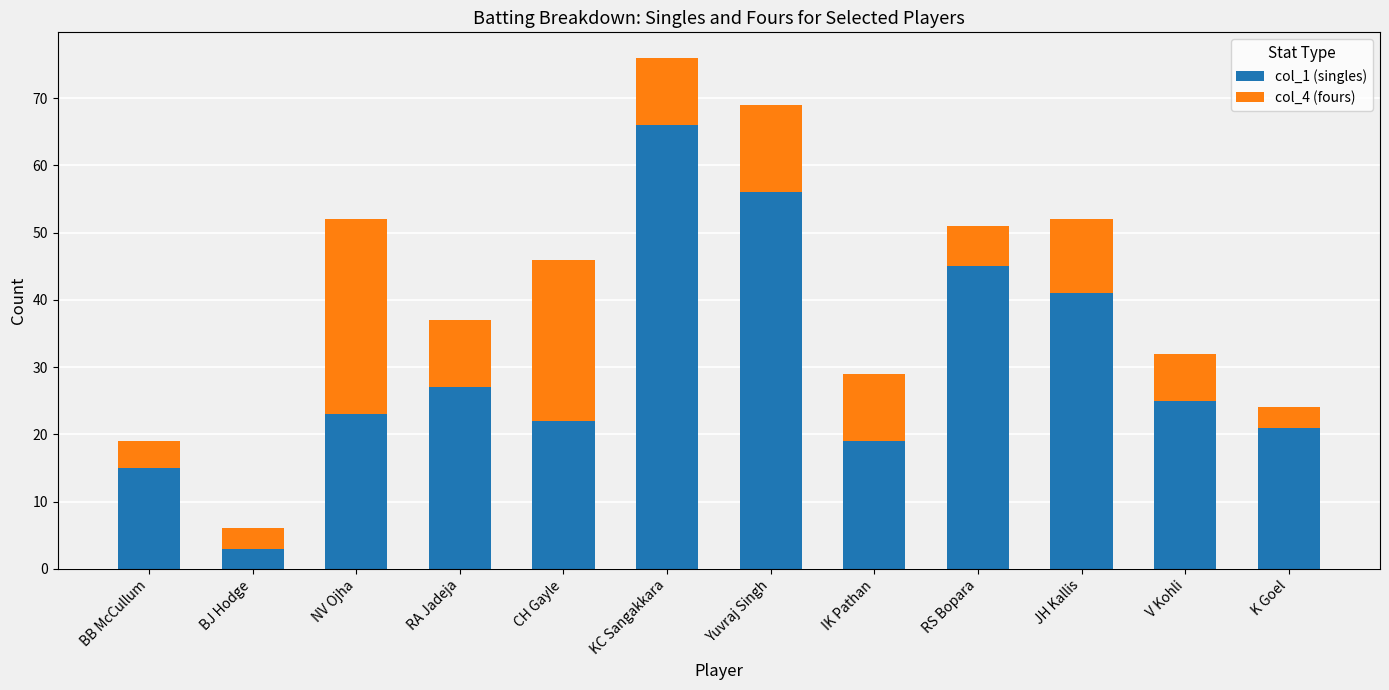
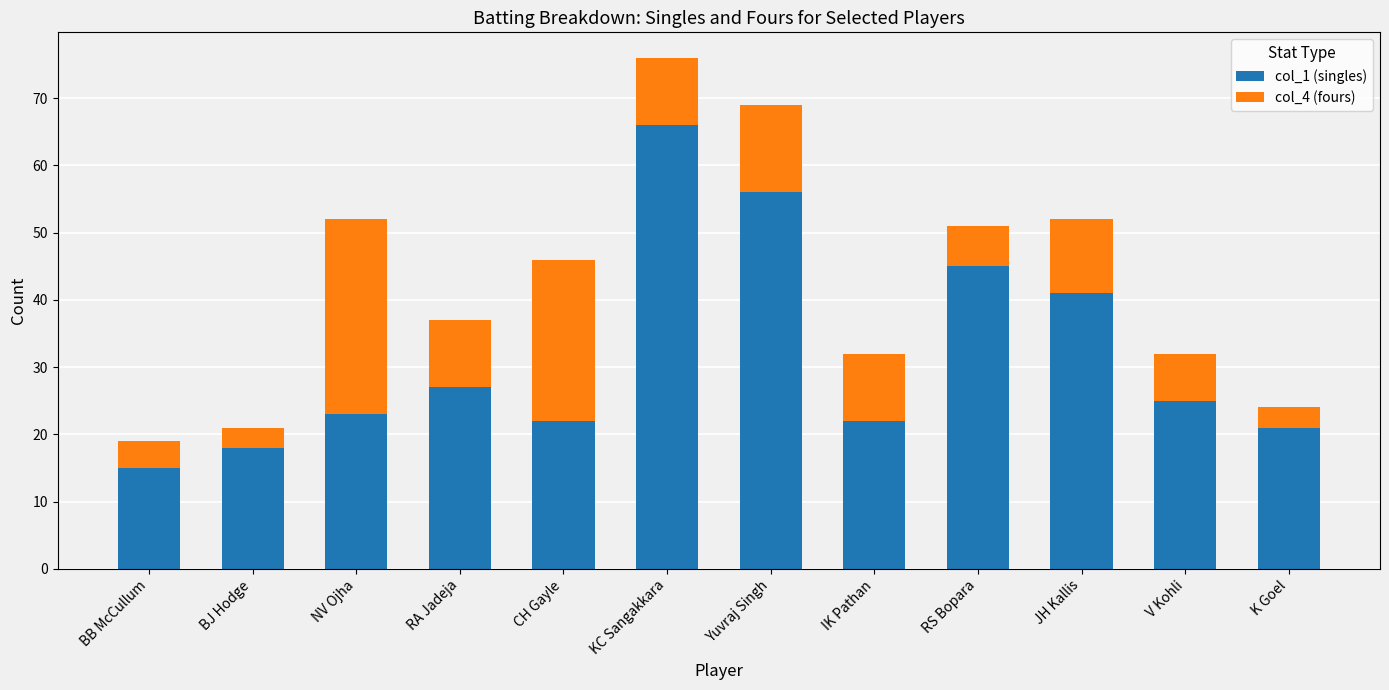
  {
    "col_1 (singles)": {
      "BB McCullum": 15,
-     "BJ Hodge": 3,
+     "BJ Hodge": 18,
      "NV Ojha": 23,
      "RA Jadeja": 27,
      "CH Gayle": 22,
      "KC Sangakkara": 66,
      "Yuvraj Singh": 56,
-     "IK Pathan": 19,
+     "IK Pathan": 22,
      "RS Bopara": 45,
      "JH Kallis": 41,
      "V Kohli": 25,
      "K Goel": 21
    },
    "col_4 (fours)": {
      "BB McCullum": 4,
      "BJ Hodge": 3,
      "NV Ojha": 29,
      "RA Jadeja": 10,
      "CH Gayle": 24,
      "KC Sangakkara": 10,
      "Yuvraj Singh": 13,
      "IK Pathan": 10,
      "RS Bopara": 6,
      "JH Kallis": 11,
      "V Kohli": 7,
      "K Goel": 3
    }
  }
